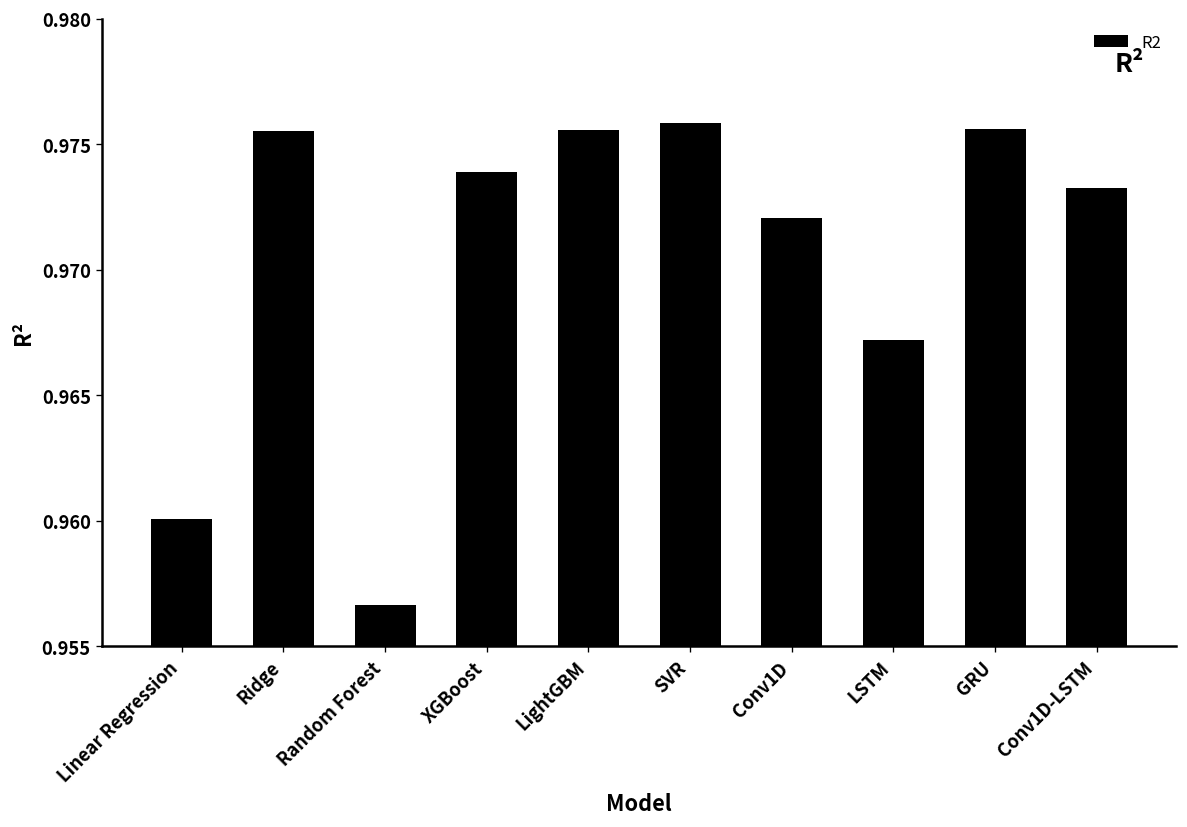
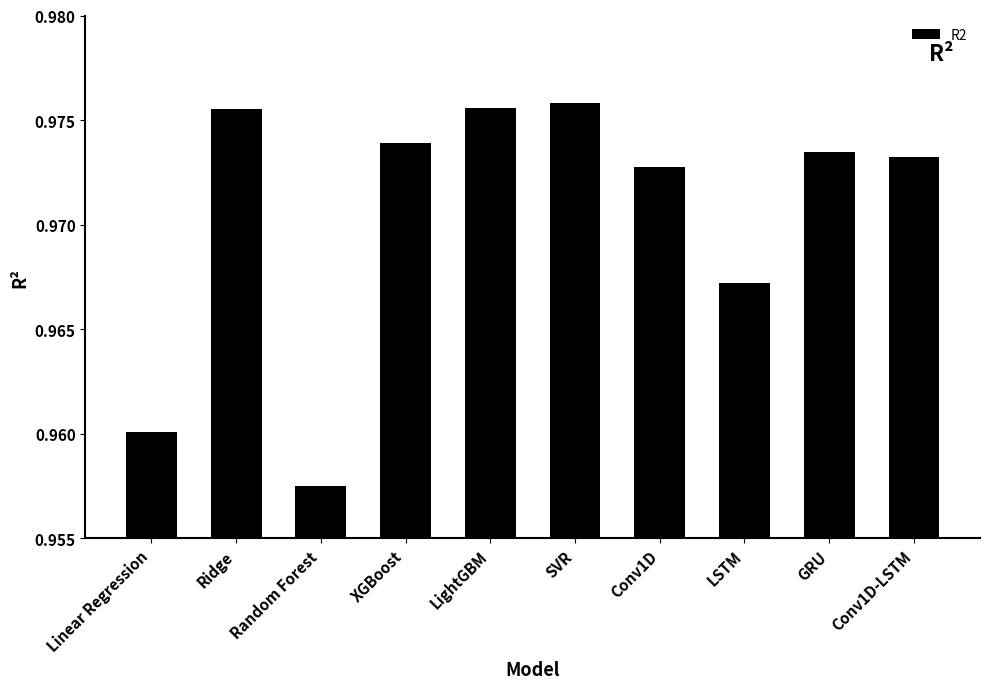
  {
    "Linear Regression": 0.9601,
    "Ridge": 0.9755,
-   "Random Forest": 0.9566,
+   "Random Forest": 0.9575,
    "XGBoost": 0.9739,
    "LightGBM": 0.9756,
    "SVR": 0.9758,
-   "Conv1D": 0.9721,
+   "Conv1D": 0.9728,
    "LSTM": 0.9672,
-   "GRU": 0.9756,
+   "GRU": 0.9735,
    "Conv1D-LSTM": 0.9732
  }
